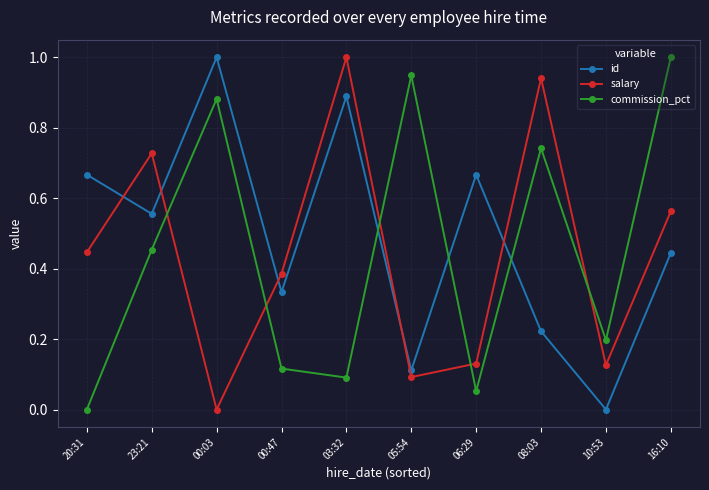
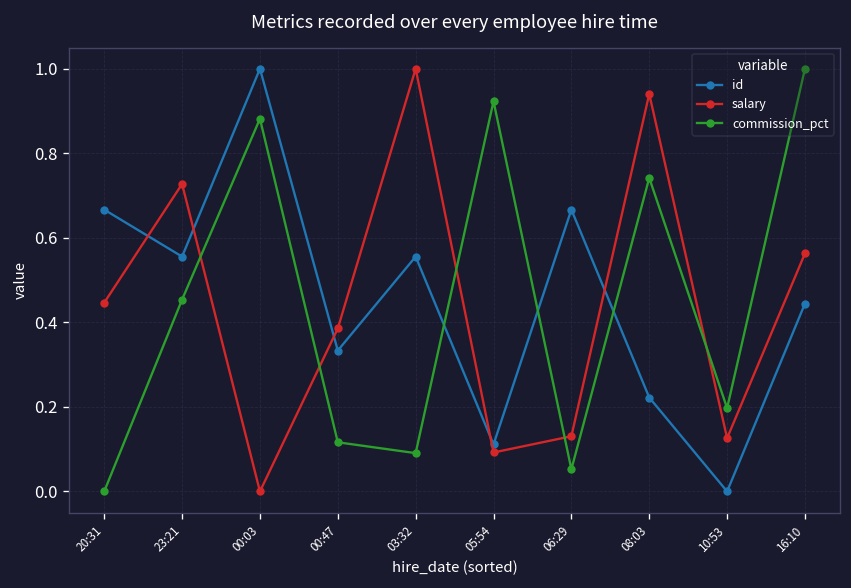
  {
    "id": {
      "20:31": 0.67,
      "23:21": 0.56,
      "00:03": 1.00,
      "00:47": 0.33,
-     "03:32": 0.89,
+     "03:32": 0.56,
      "05:54": 0.11,
      "06:29": 0.67,
      "08:03": 0.22,
      "10:53": 0.00,
      "16:10": 0.44
    },
    "salary": {
      "20:31": 0.45,
      "23:21": 0.73,
      "00:03": 0.00,
      "00:47": 0.39,
      "03:32": 1.00,
      "05:54": 0.09,
      "06:29": 0.13,
      "08:03": 0.94,
      "10:53": 0.13,
      "16:10": 0.56
    },
    "commission_pct": {
      "20:31": 0.00,
      "23:21": 0.45,
      "00:03": 0.88,
      "00:47": 0.12,
      "03:32": 0.09,
-     "05:54": 0.95,
+     "05:54": 0.92,
      "06:29": 0.05,
      "08:03": 0.74,
      "10:53": 0.20
    }
  }
